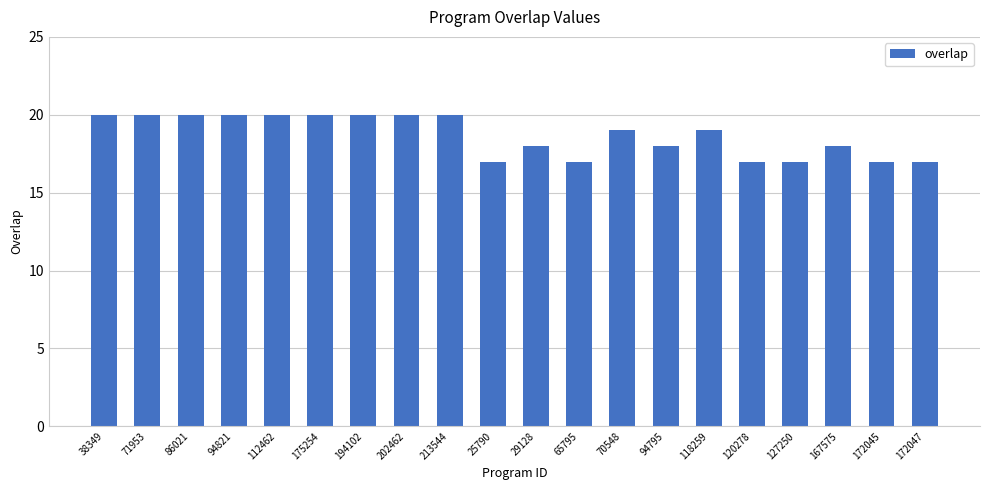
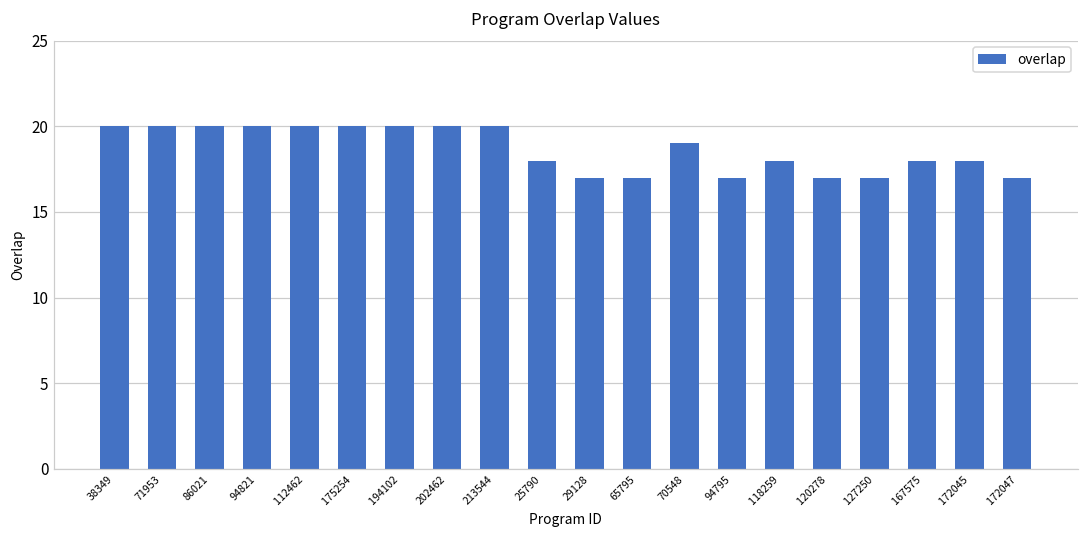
  {
    "38349": 20,
    "71953": 20,
    "86021": 20,
    "94821": 20,
    "112462": 20,
    "175254": 20,
    "194102": 20,
    "202462": 20,
    "213544": 20,
-   "25790": 17,
-   "29128": 18,
+   "25790": 18,
+   "29128": 17,
    "65795": 17,
    "70548": 19,
-   "94795": 18,
-   "118259": 19,
+   "94795": 17,
+   "118259": 18,
    "120278": 17,
    "127250": 17,
    "167575": 18,
-   "172045": 17,
+   "172045": 18,
    "172047": 17
  }
